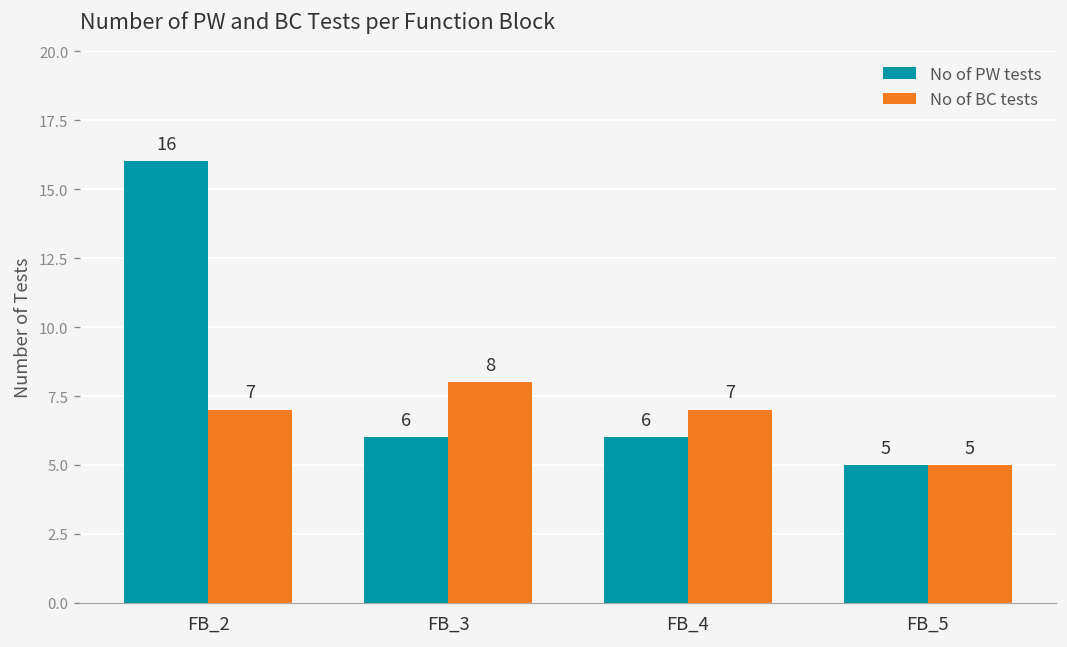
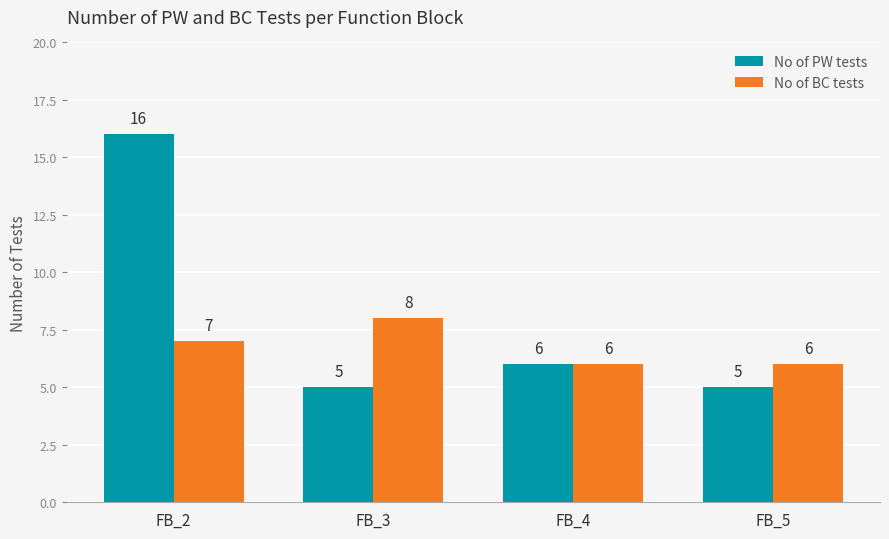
  {
    "No of PW tests": {
      "FB_2": 16,
-     "FB_3": 6,
+     "FB_3": 5,
      "FB_4": 6,
      "FB_5": 5
    },
    "No of BC tests": {
      "FB_2": 7,
      "FB_3": 8,
-     "FB_4": 7,
-     "FB_5": 5
+     "FB_4": 6,
+     "FB_5": 6
    }
  }
